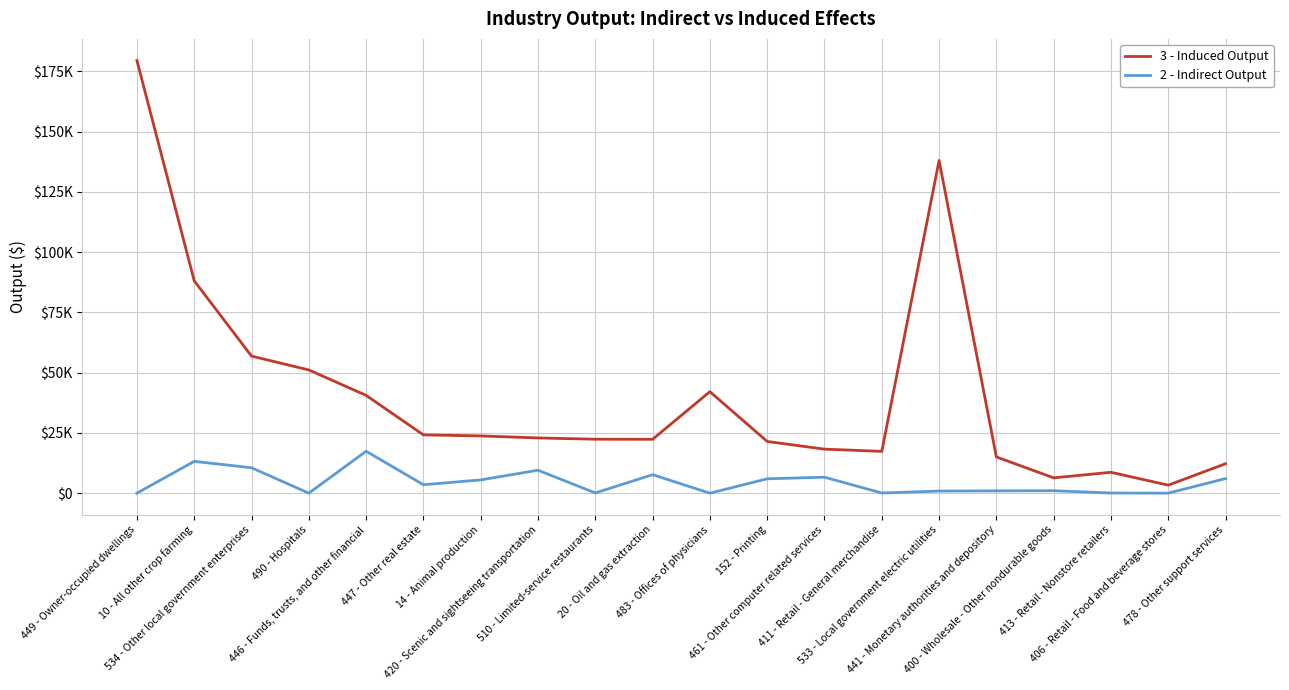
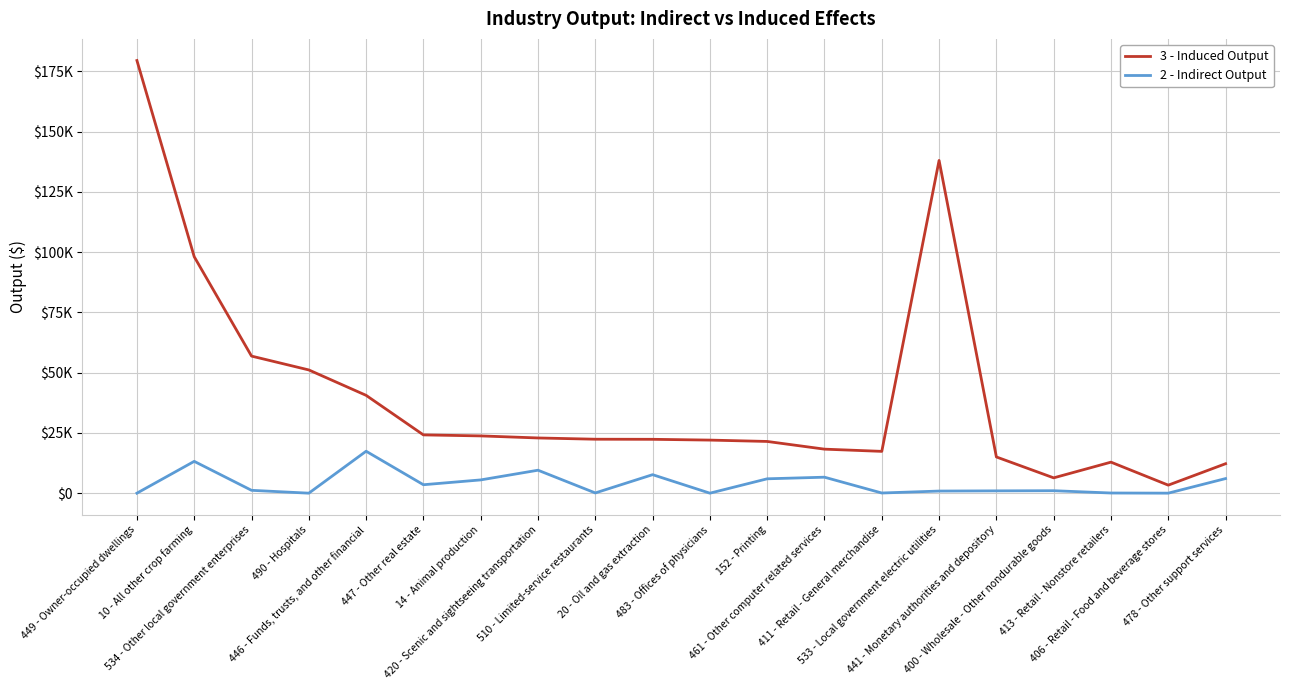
  {
    "3 - Induced Output": {
      "449 - Owner-occupied dwellings": "$179000",
-     "10 - All other crop farming": "$88000",
+     "10 - All other crop farming": "$98000",
      "534 - Other local government enterprises": "$57000",
      "490 - Hospitals": "$51000",
      "446 - Funds, trusts, and other financial": "$41000",
      "447 - Other real estate": "$24000",
      "14 - Animal production": "$24000",
      "420 - Scenic and sightseeing transportation": "$23000",
      "510 - Limited-service restaurants": "$22000",
      "20 - Oil and gas extraction": "$22000",
-     "483 - Offices of physicians": "$42000",
+     "483 - Offices of physicians": "$22000",
      "152 - Printing": "$21000",
      "461 - Other computer related services": "$18000",
      "411 - Retail - General merchandise": "$17000",
      "533 - Local government electric utilities": "$138000",
      "441 - Monetary authorities and depository": "$15000",
      "400 - Wholesale - Other nondurable goods": "$6000",
-     "413 - Retail - Nonstore retailers": "$9000",
+     "413 - Retail - Nonstore retailers": "$13000",
      "406 - Retail - Food and beverage stores": "$3000",
      "478 - Other support services": "$12000"
    },
    "2 - Indirect Output": {
      "449 - Owner-occupied dwellings": "$0",
      "10 - All other crop farming": "$13000",
-     "534 - Other local government enterprises": "$11000",
+     "534 - Other local government enterprises": "$1000",
      "490 - Hospitals": "$0",
      "446 - Funds, trusts, and other financial": "$17000",
      "447 - Other real estate": "$4000",
      "14 - Animal production": "$6000",
      "420 - Scenic and sightseeing transportation": "$10000",
      "510 - Limited-service restaurants": "$0",
      "20 - Oil and gas extraction": "$8000",
      "483 - Offices of physicians": "$0",
      "152 - Printing": "$6000",
      "461 - Other computer related services": "$7000",
      "411 - Retail - General merchandise": "$0",
      "533 - Local government electric utilities": "$1000",
      "441 - Monetary authorities and depository": "$1000",
      "400 - Wholesale - Other nondurable goods": "$1000",
      "413 - Retail - Nonstore retailers": "$0",
      "406 - Retail - Food and beverage stores": "$0",
      "478 - Other support services": "$6000"
    }
  }
